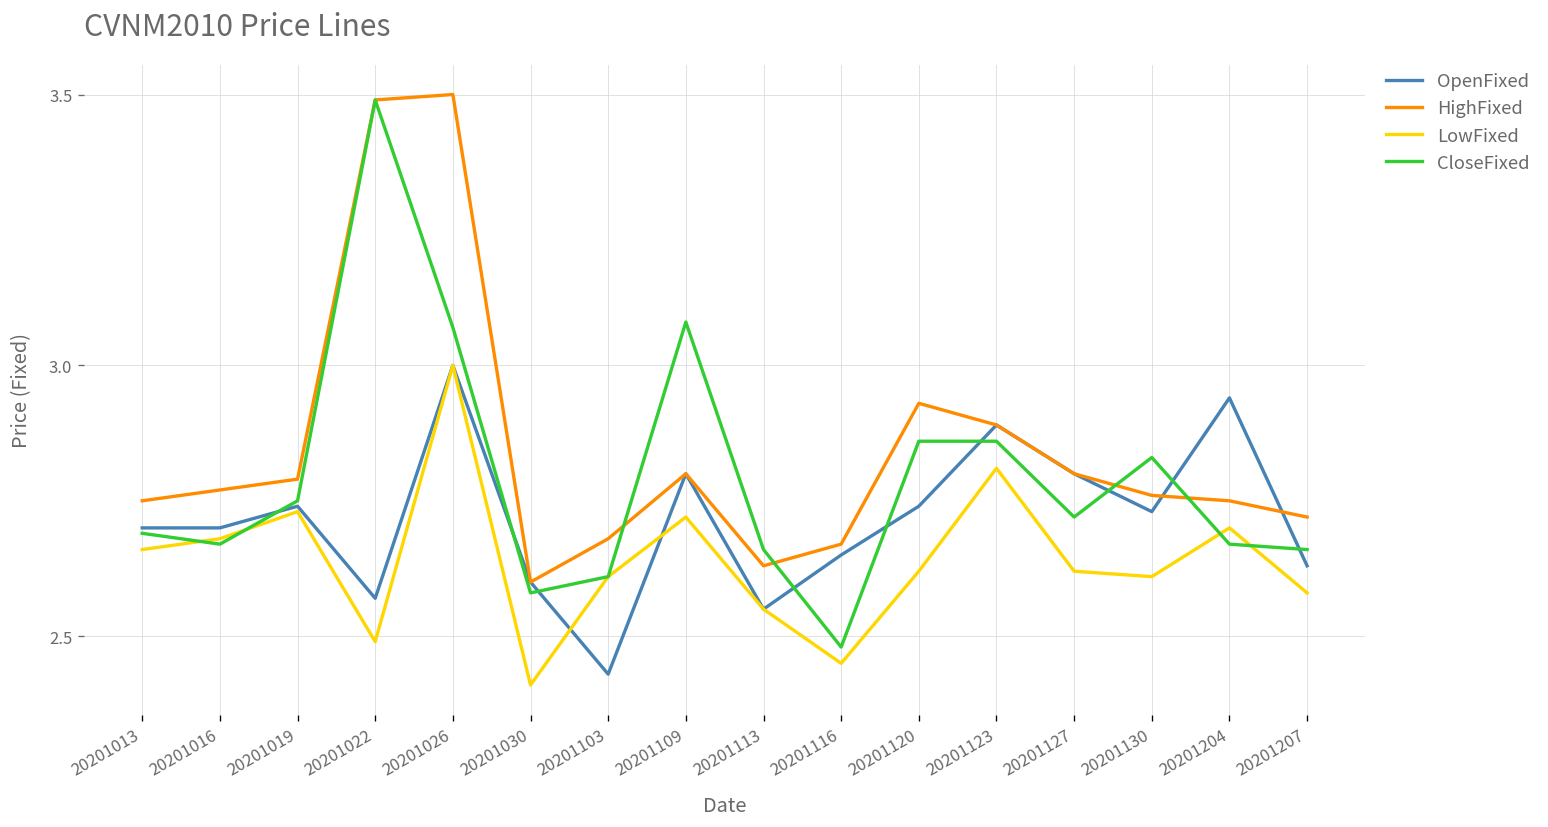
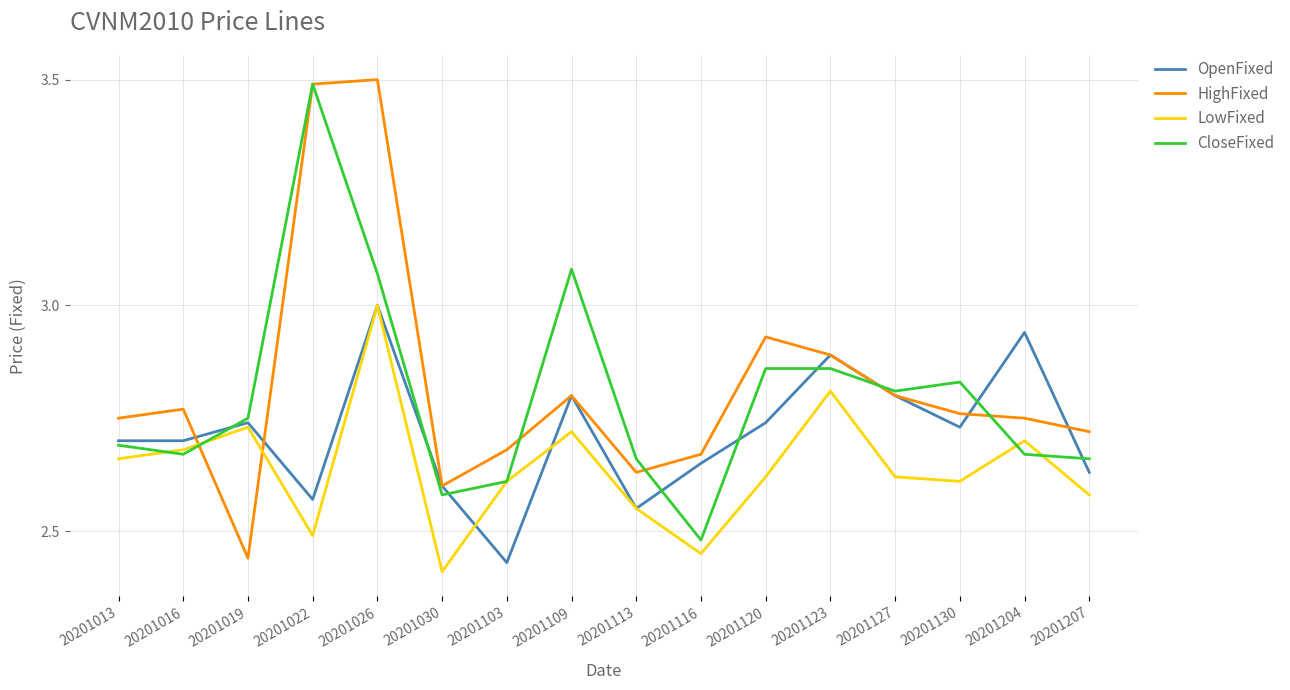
  {
    "OpenFixed": {
      "20201013": 2.70,
      "20201016": 2.70,
      "20201019": 2.74,
      "20201022": 2.57,
      "20201103": 2.43,
      "20201116": 2.65,
      "20201120": 2.74,
      "20201130": 2.73,
      "20201204": 2.94,
      "20201207": 2.63
    },
    "HighFixed": {
      "20201013": 2.75,
      "20201016": 2.77,
-     "20201019": 2.79,
+     "20201019": 2.44,
      "20201026": 3.50,
      "20201103": 2.68,
      "20201113": 2.63,
      "20201116": 2.67,
      "20201120": 2.93,
      "20201130": 2.76,
      "20201204": 2.75,
      "20201207": 2.72
    },
    "LowFixed": {
      "20201013": 2.66,
      "20201016": 2.68,
      "20201019": 2.73,
      "20201022": 2.49,
      "20201030": 2.41,
      "20201109": 2.72,
      "20201116": 2.45,
      "20201120": 2.62,
      "20201123": 2.81,
      "20201127": 2.62,
      "20201130": 2.61,
      "20201204": 2.70,
      "20201207": 2.58
    },
    "CloseFixed": {
      "20201013": 2.69,
      "20201016": 2.67,
      "20201019": 2.75,
      "20201026": 3.07,
      "20201030": 2.58,
      "20201109": 3.08,
      "20201113": 2.66,
      "20201116": 2.48,
      "20201120": 2.86,
      "20201123": 2.86,
-     "20201127": 2.72,
+     "20201127": 2.81,
      "20201130": 2.83,
      "20201204": 2.67,
      "20201207": 2.66
    }
  }
